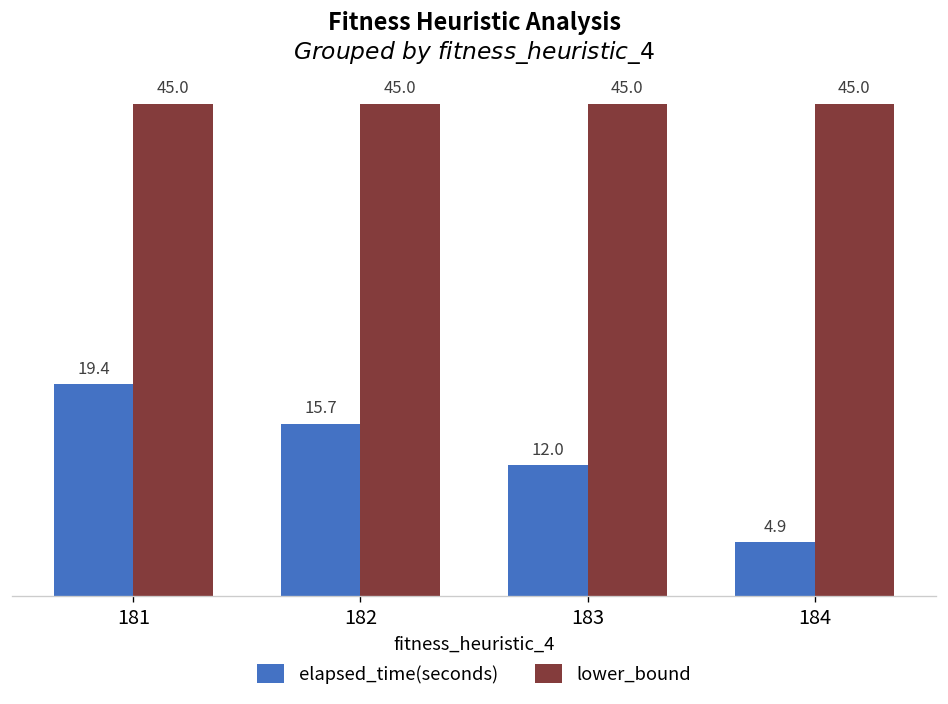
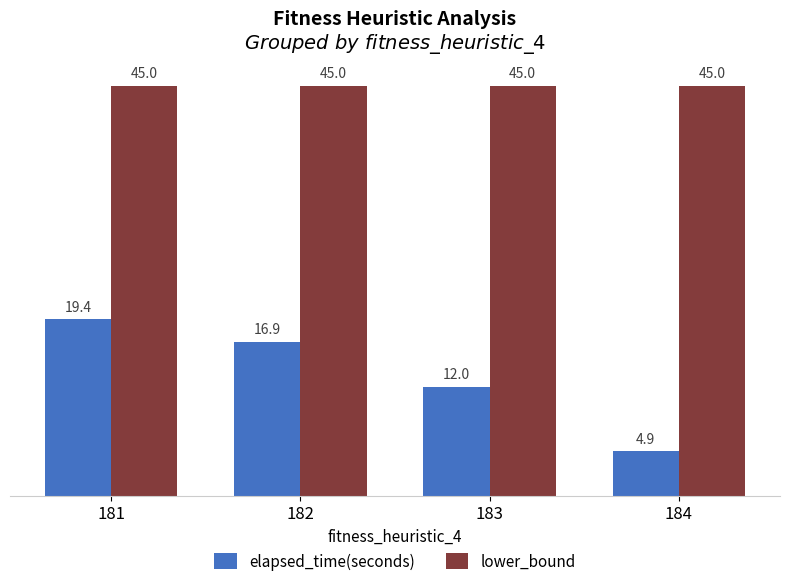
  {
    "elapsed_time(seconds)": {
      "181": 19.4,
-     "182": 15.7,
+     "182": 16.9,
      "183": 12.0,
      "184": 4.9
    },
    "lower_bound": {
      "181": 45.0,
      "182": 45.0,
      "183": 45.0,
      "184": 45.0
    }
  }
